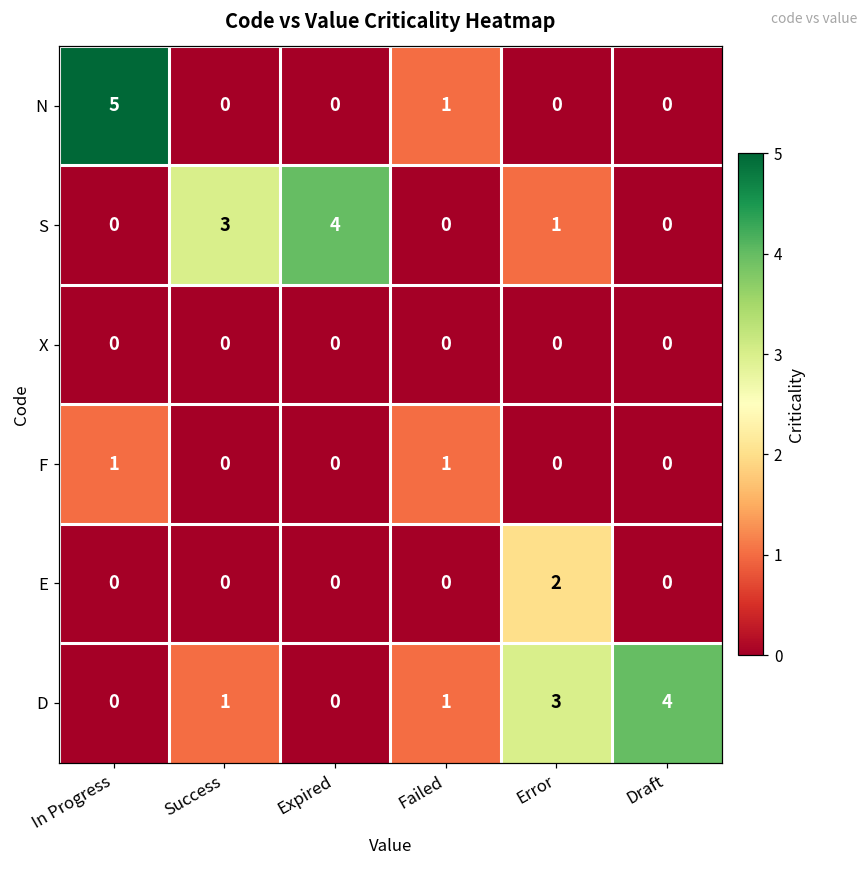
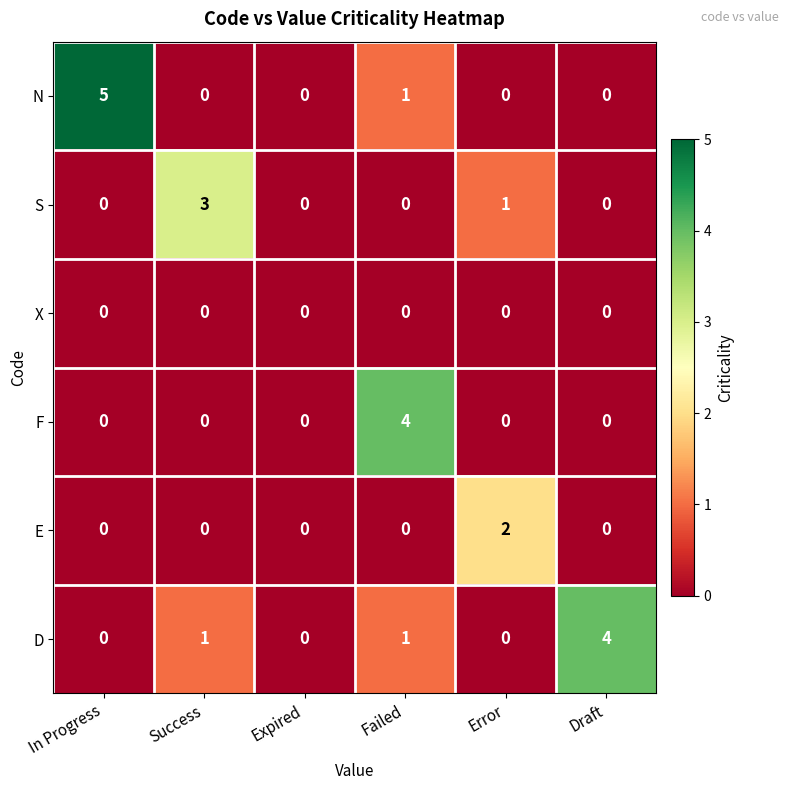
  {
    "N": {
      "In Progress": 5,
      "Success": 0,
      "Expired": 0,
      "Failed": 1,
      "Error": 0,
      "Draft": 0
    },
    "S": {
      "In Progress": 0,
      "Success": 3,
-     "Expired": 4,
+     "Expired": 0,
      "Failed": 0,
      "Error": 1,
      "Draft": 0
    },
    "X": {
      "In Progress": 0,
      "Success": 0,
      "Expired": 0,
      "Failed": 0,
      "Error": 0,
      "Draft": 0
    },
    "F": {
-     "In Progress": 1,
+     "In Progress": 0,
      "Success": 0,
      "Expired": 0,
-     "Failed": 1,
+     "Failed": 4,
      "Error": 0,
      "Draft": 0
    },
    "E": {
      "In Progress": 0,
      "Success": 0,
      "Expired": 0,
      "Failed": 0,
      "Error": 2,
      "Draft": 0
    },
    "D": {
      "In Progress": 0,
      "Success": 1,
      "Expired": 0,
      "Failed": 1,
-     "Error": 3,
+     "Error": 0,
      "Draft": 4
    }
  }
